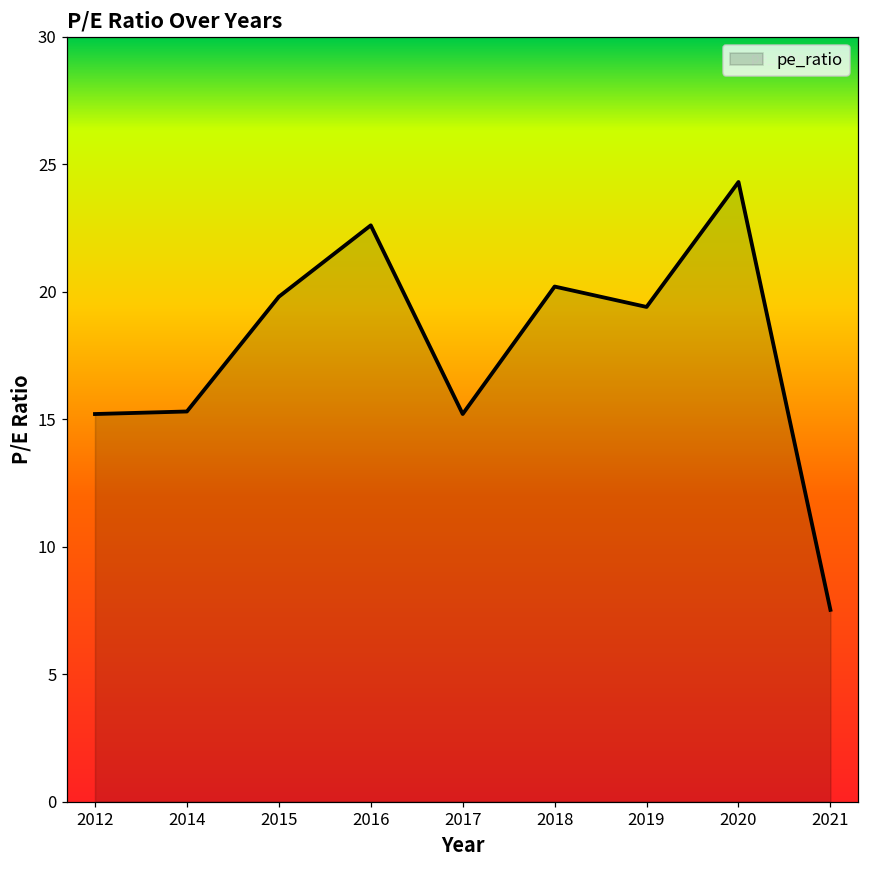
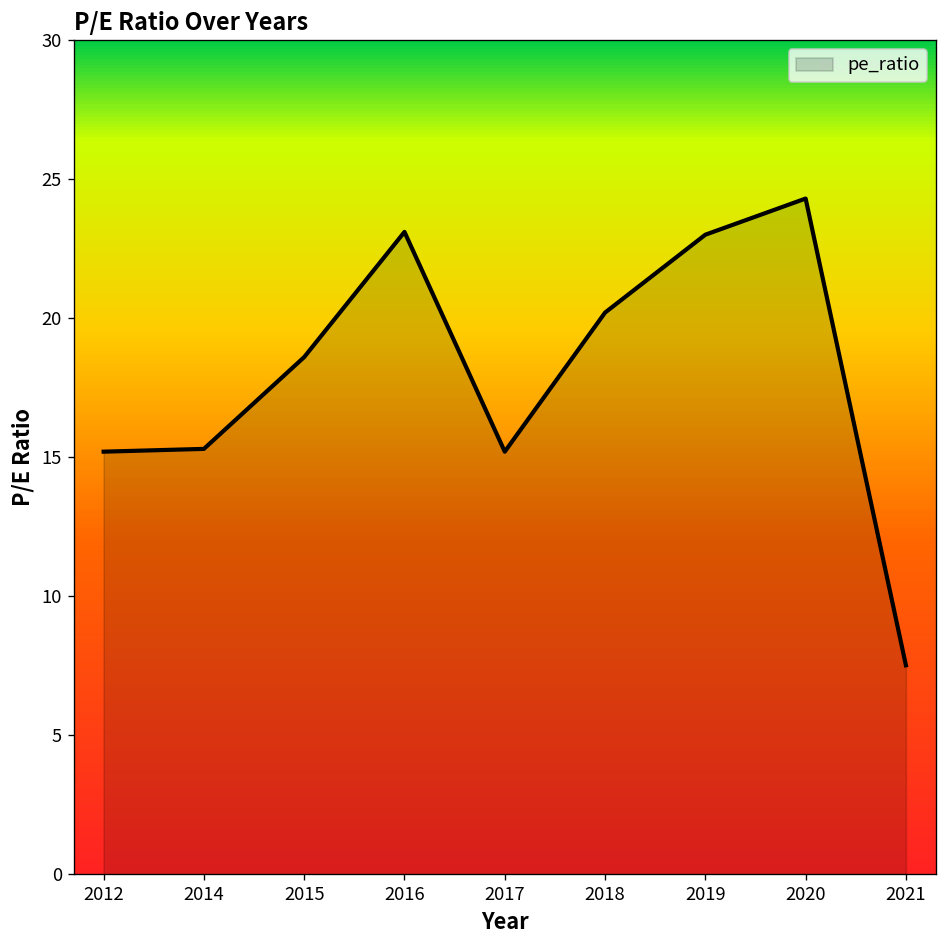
  {
    "2012": 15.2,
    "2014": 15.3,
-   "2015": 19.8,
-   "2016": 22.6,
+   "2015": 18.6,
+   "2016": 23.1,
    "2017": 15.2,
    "2018": 20.2,
-   "2019": 19.4,
+   "2019": 23.0,
    "2020": 24.3,
    "2021": 7.5
  }
